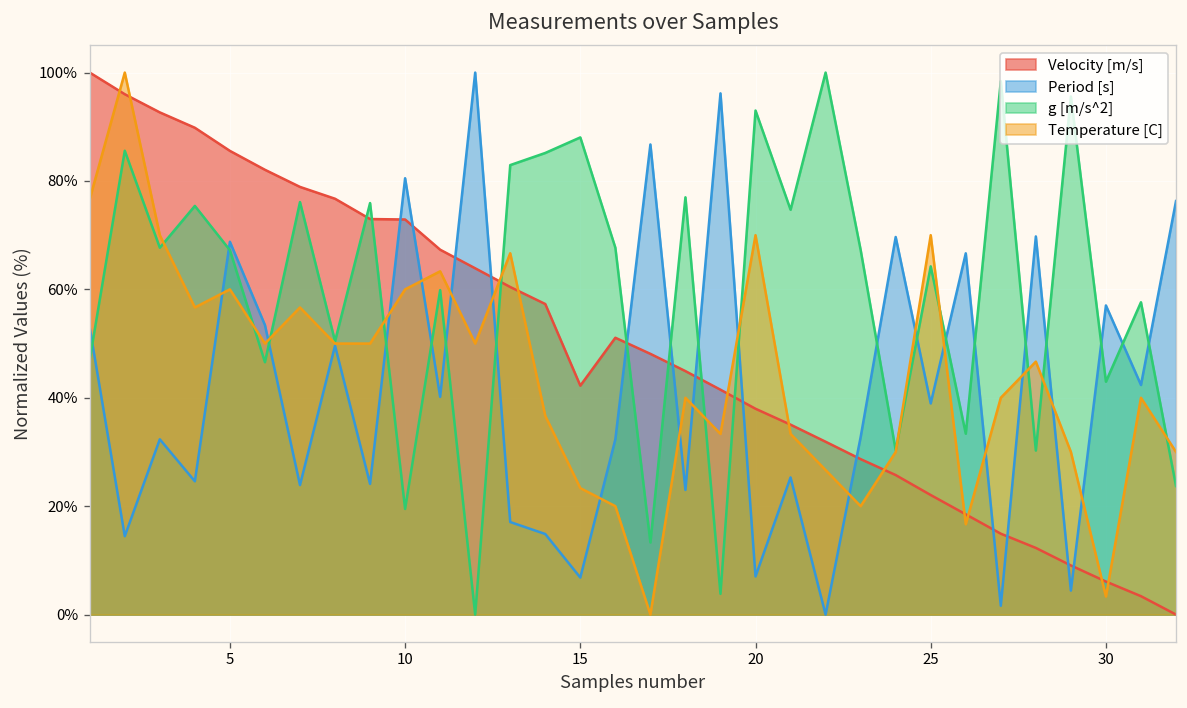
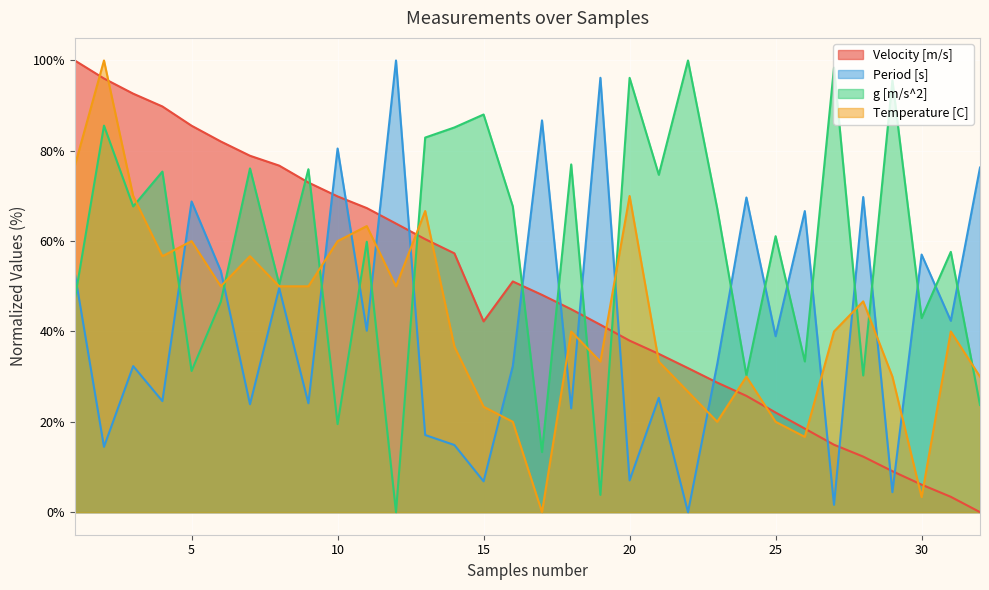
  {
    "Velocity [m/s]": {
      "5": "86%",
-     "10": "73%",
+     "10": "70%",
      "15": "42%",
      "20": "38%",
      "25": "22%",
      "30": "6%"
    },
    "Period [s]": {
      "5": "69%",
      "10": "81%",
      "15": "7%",
      "20": "7%",
      "25": "39%",
      "30": "57%"
    },
    "g [m/s^2]": {
-     "5": "67%",
+     "5": "31%",
      "10": "19%",
      "15": "88%",
-     "20": "93%",
-     "25": "64%",
+     "20": "96%",
+     "25": "61%",
      "30": "43%"
    },
    "Temperature [C]": {
      "5": "60%",
      "10": "60%",
      "15": "23%",
      "20": "70%",
-     "25": "70%",
+     "25": "20%",
      "30": "3%"
    }
  }
